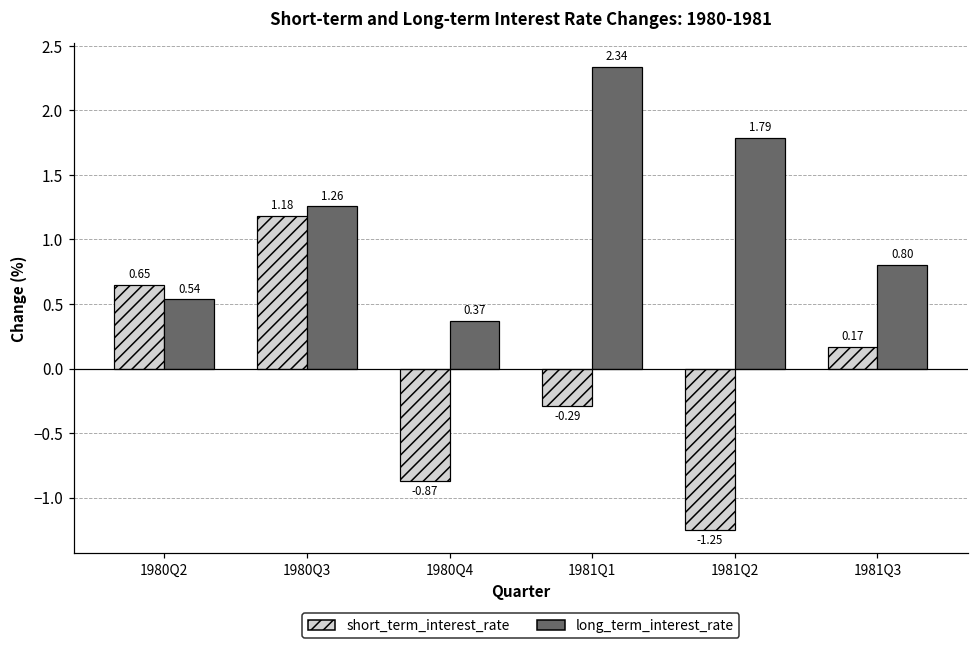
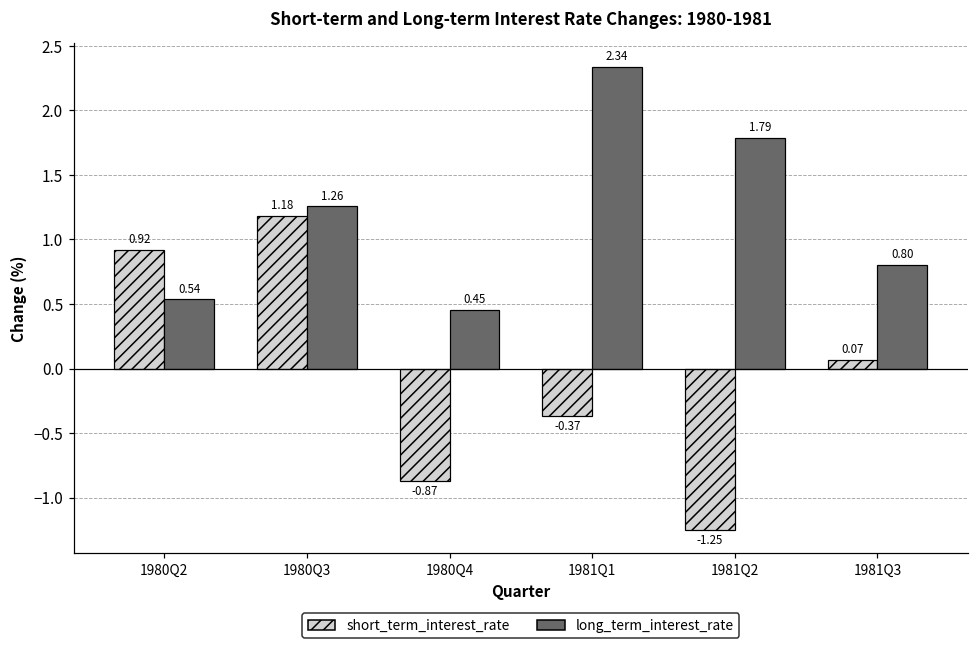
  {
    "short_term_interest_rate": {
-     "1980Q2": 0.65,
+     "1980Q2": 0.92,
      "1980Q3": 1.18,
      "1980Q4": -0.87,
-     "1981Q1": -0.29,
+     "1981Q1": -0.37,
      "1981Q2": -1.25,
-     "1981Q3": 0.17
+     "1981Q3": 0.07
    },
    "long_term_interest_rate": {
      "1980Q2": 0.54,
      "1980Q3": 1.26,
-     "1980Q4": 0.37,
+     "1980Q4": 0.45,
      "1981Q1": 2.34,
      "1981Q2": 1.79,
      "1981Q3": 0.80
    }
  }
